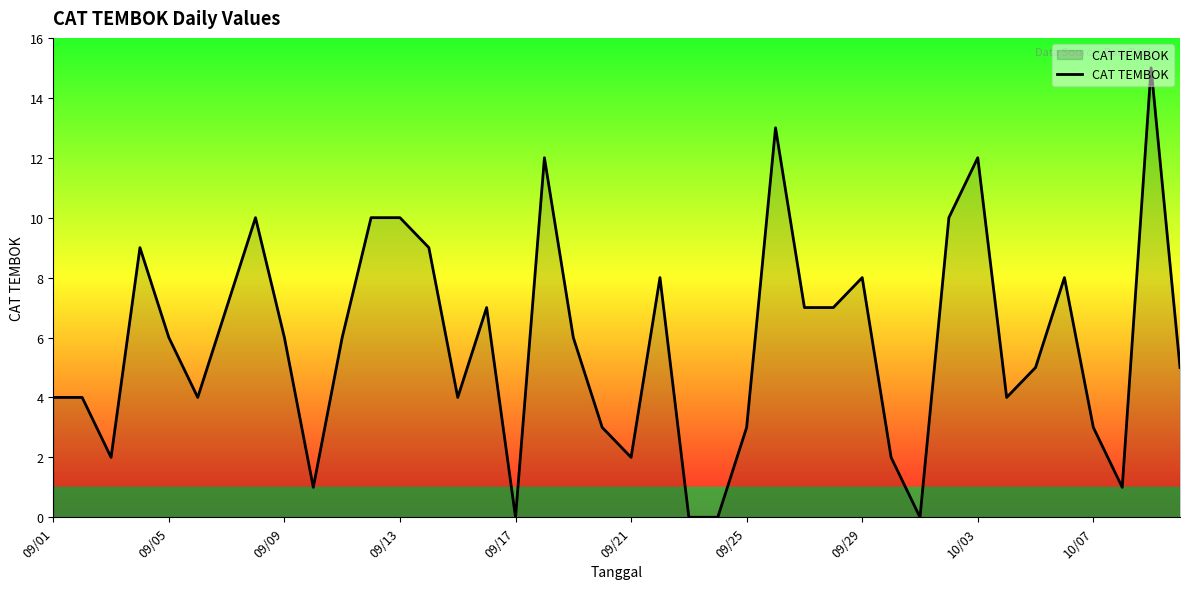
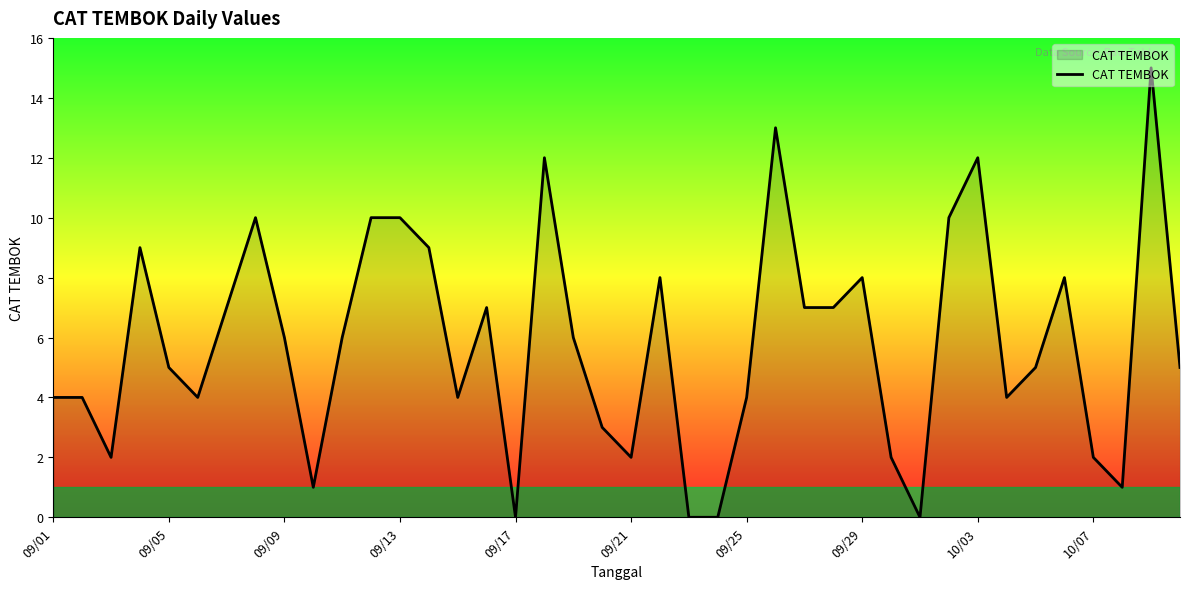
  {
    "09/01": 4,
-   "09/05": 6,
+   "09/05": 5,
    "09/09": 6,
    "09/13": 10,
    "09/21": 2,
-   "09/25": 3,
+   "09/25": 4,
    "09/29": 8,
    "10/03": 12,
-   "10/07": 3
+   "10/07": 2
  }
